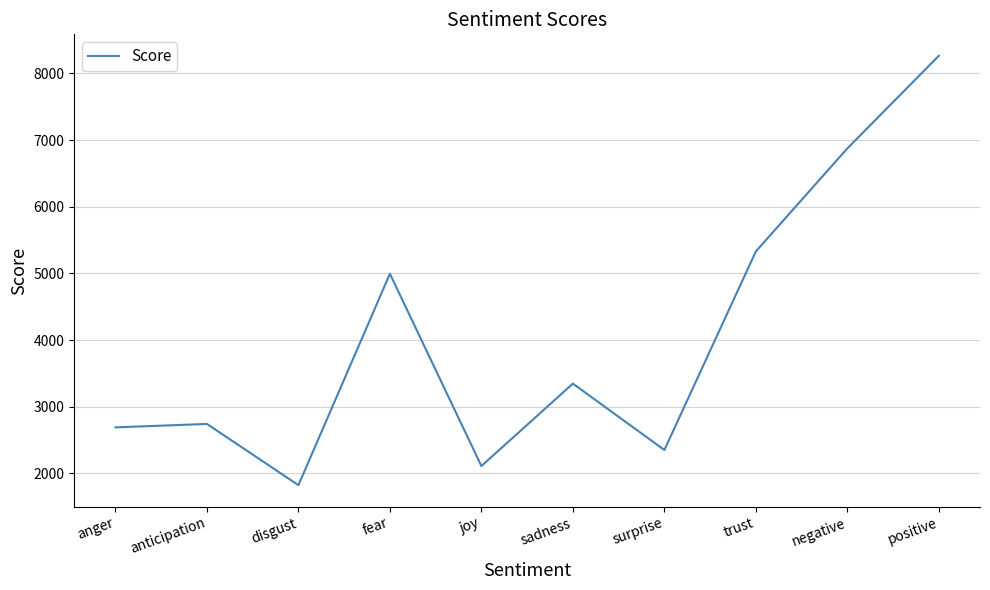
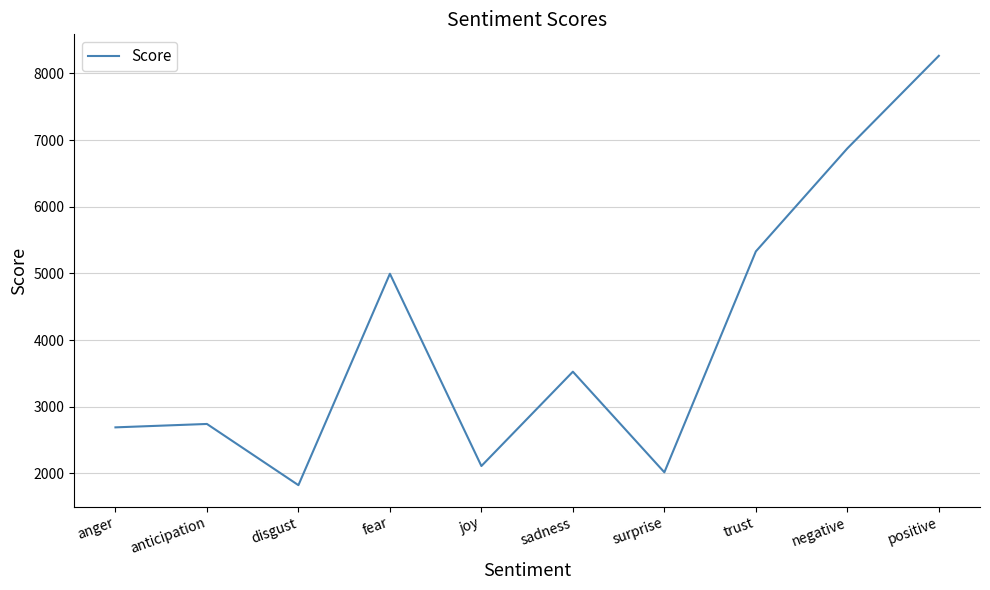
  {
    "anger": 2700,
    "anticipation": 2700,
    "disgust": 1800,
    "fear": 5000,
    "joy": 2100,
-   "sadness": 3300,
-   "surprise": 2400,
+   "sadness": 3500,
+   "surprise": 2000,
    "trust": 5300,
    "negative": 6900,
    "positive": 8300
  }
